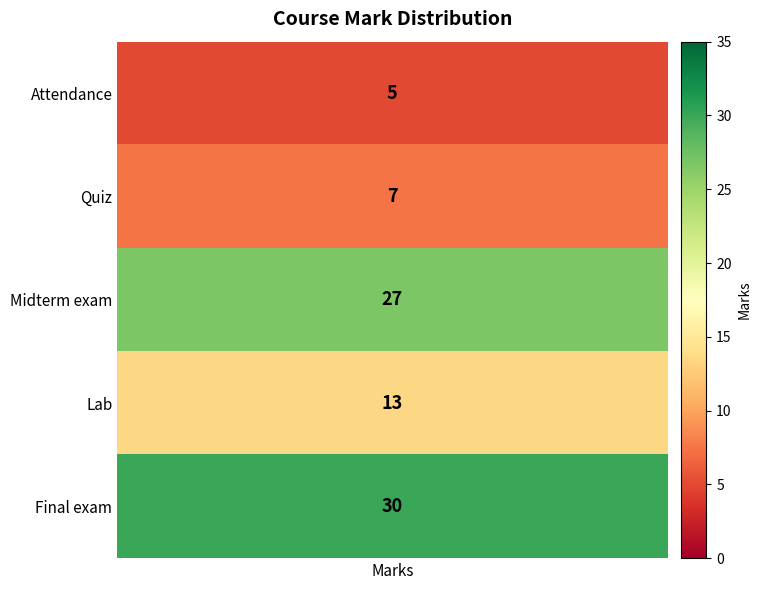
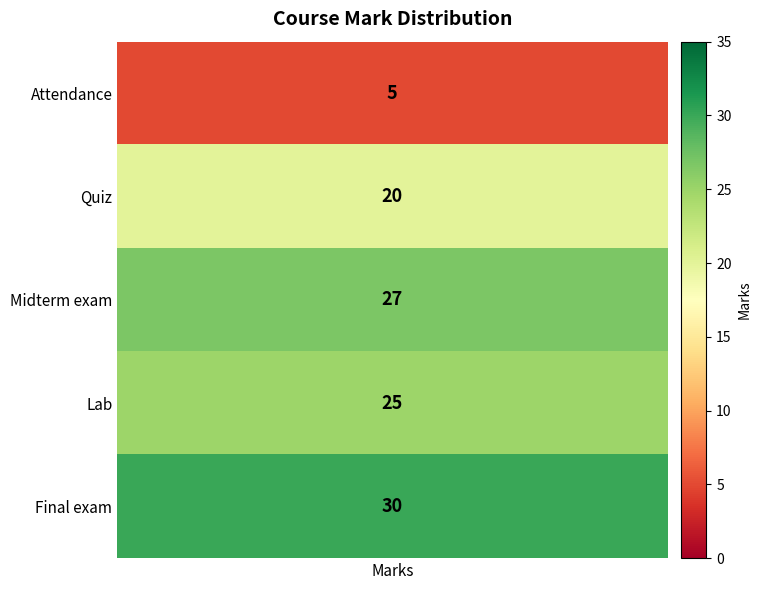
  {
    "Attendance": {
      "Marks": 5
    },
    "Quiz": {
-     "Marks": 7
+     "Marks": 20
    },
    "Midterm exam": {
      "Marks": 27
    },
    "Lab": {
-     "Marks": 13
+     "Marks": 25
    },
    "Final exam": {
      "Marks": 30
    }
  }
